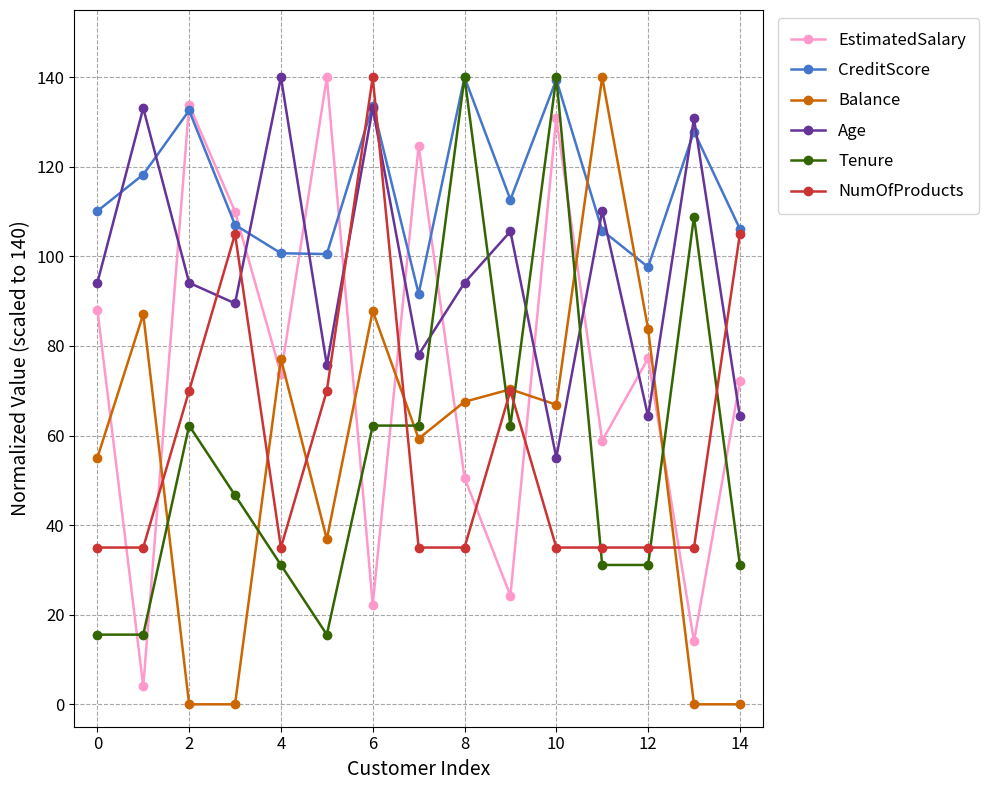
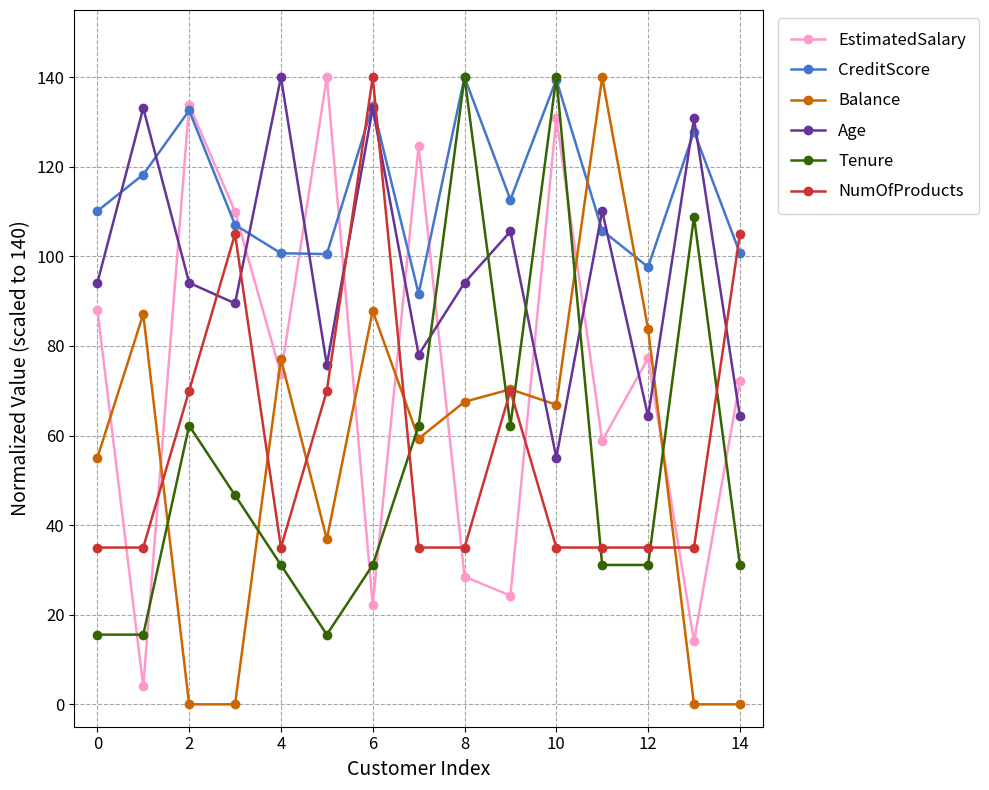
  {
    "EstimatedSalary": {
      "0": 88,
      "2": 134,
      "4": 74,
      "6": 22,
-     "8": 51,
+     "8": 29,
      "10": 131,
      "12": 77,
      "14": 72
    },
    "CreditScore": {
      "0": 110,
      "2": 133,
      "4": 101,
      "12": 98,
-     "14": 106
+     "14": 101
    },
    "Balance": {
      "0": 55,
      "2": 0,
      "4": 77,
      "6": 88,
      "8": 68,
      "10": 67,
      "12": 84,
      "14": 0
    },
    "Age": {
      "0": 94,
      "2": 94,
      "4": 140,
      "8": 94,
      "10": 55,
      "12": 64,
      "14": 64
    },
    "Tenure": {
      "0": 16,
      "2": 62,
      "4": 31,
-     "6": 62,
+     "6": 31,
      "12": 31,
      "14": 31
    },
    "NumOfProducts": {
      "0": 35,
      "2": 70,
      "4": 35,
      "6": 140,
      "8": 35,
      "10": 35,
      "12": 35,
      "14": 105
    }
  }
